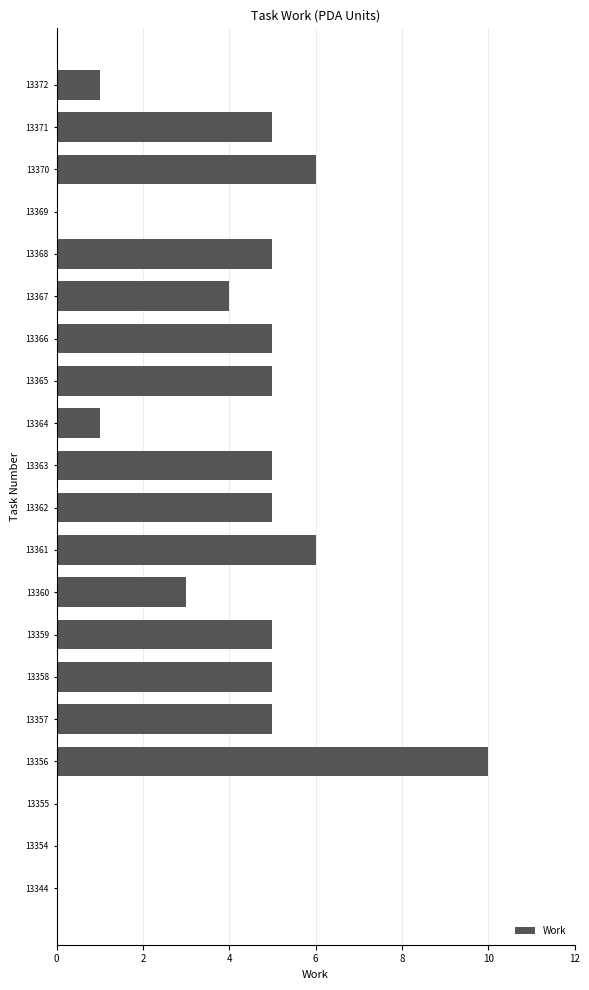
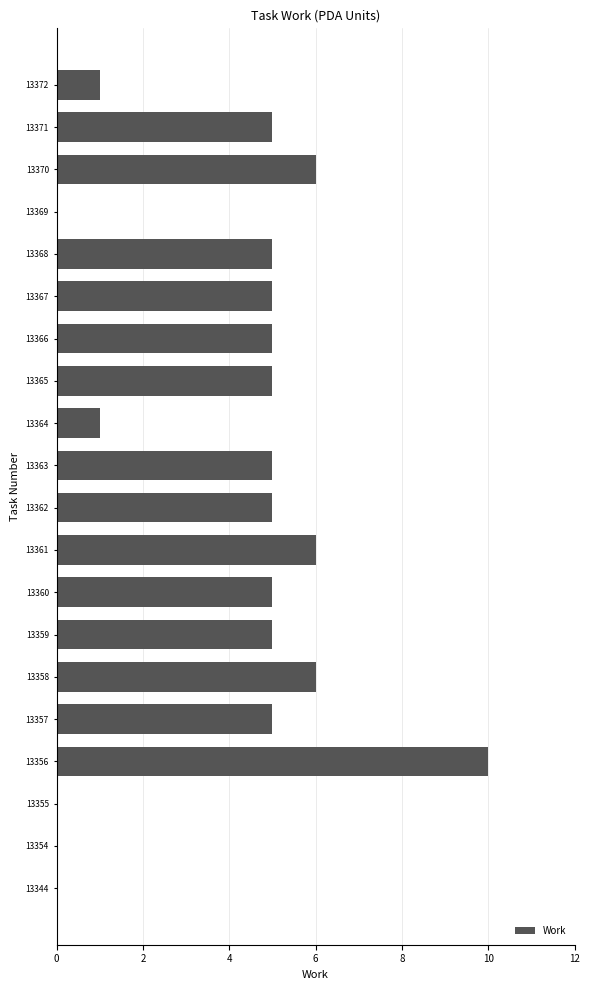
  {
    "13372": 1,
    "13371": 5,
    "13370": 6,
    "13369": 0,
    "13368": 5,
-   "13367": 4,
+   "13367": 5,
    "13366": 5,
    "13365": 5,
    "13364": 1,
    "13363": 5,
    "13362": 5,
    "13361": 6,
-   "13360": 3,
+   "13360": 5,
    "13359": 5,
-   "13358": 5,
+   "13358": 6,
    "13357": 5,
    "13356": 10,
    "13355": 0,
    "13354": 0,
    "13344": 0
  }
